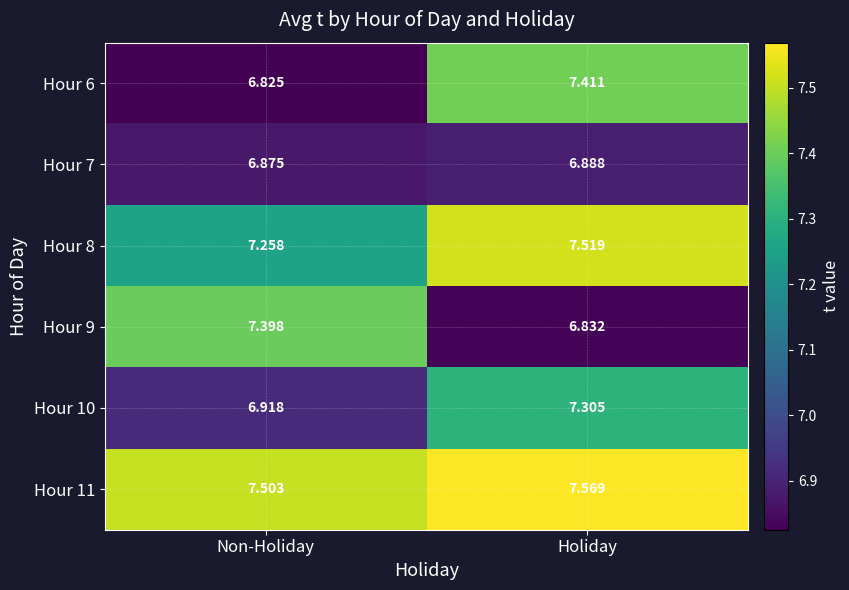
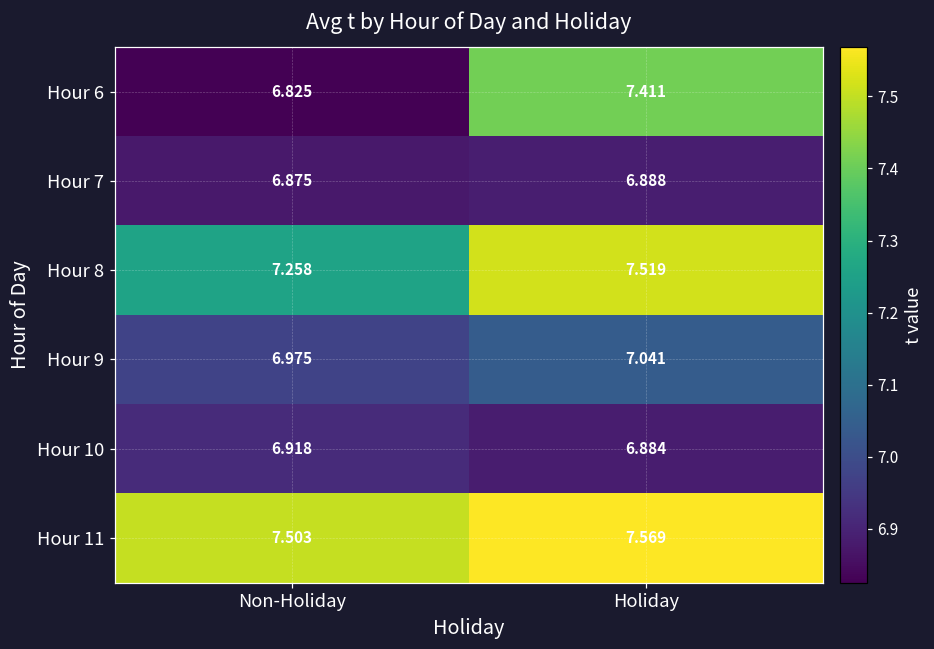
  {
    "Hour 6": {
      "Non-Holiday": 6.825,
      "Holiday": 7.411
    },
    "Hour 7": {
      "Non-Holiday": 6.875,
      "Holiday": 6.888
    },
    "Hour 8": {
      "Non-Holiday": 7.258,
      "Holiday": 7.519
    },
    "Hour 9": {
-     "Non-Holiday": 7.398,
-     "Holiday": 6.832
+     "Non-Holiday": 6.975,
+     "Holiday": 7.041
    },
    "Hour 10": {
      "Non-Holiday": 6.918,
-     "Holiday": 7.305
+     "Holiday": 6.884
    },
    "Hour 11": {
      "Non-Holiday": 7.503,
      "Holiday": 7.569
    }
  }
